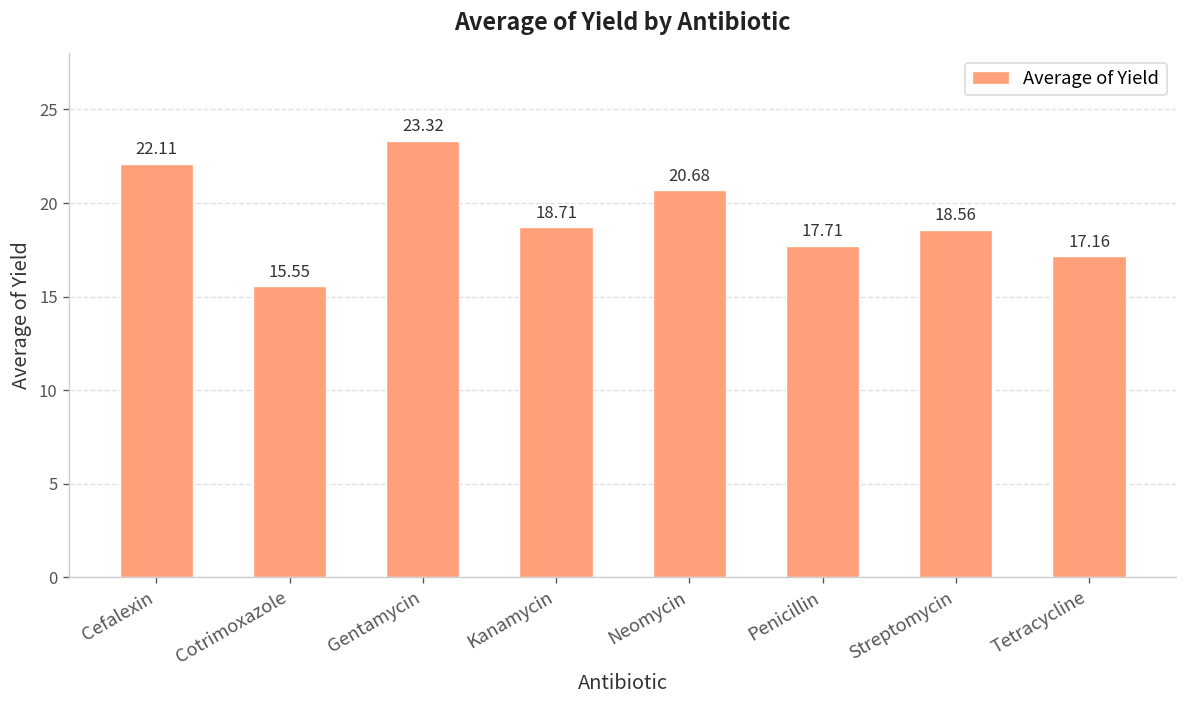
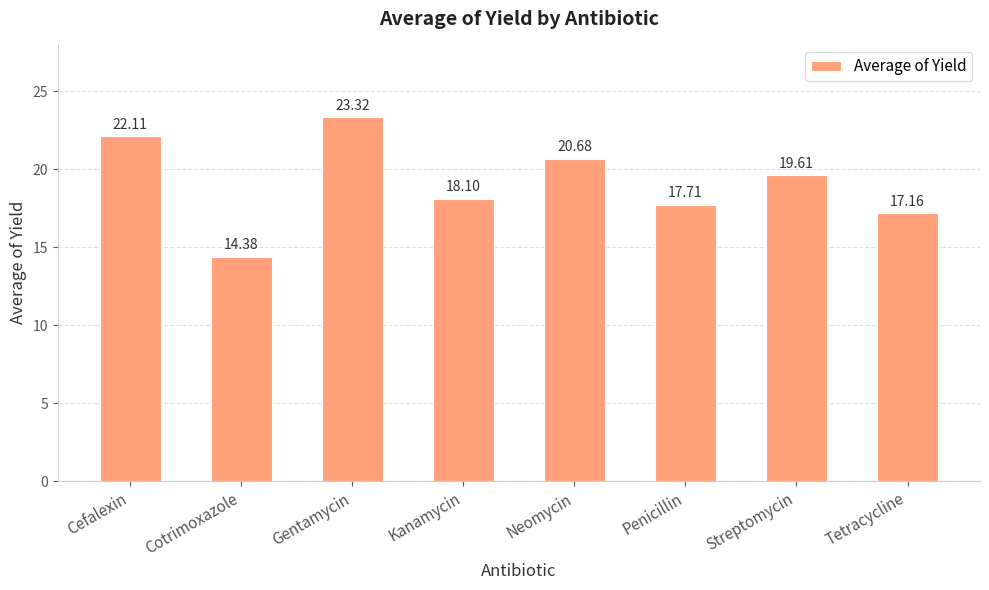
  {
    "Cefalexin": 22.11,
-   "Cotrimoxazole": 15.55,
+   "Cotrimoxazole": 14.38,
    "Gentamycin": 23.32,
-   "Kanamycin": 18.71,
+   "Kanamycin": 18.10,
    "Neomycin": 20.68,
    "Penicillin": 17.71,
-   "Streptomycin": 18.56,
+   "Streptomycin": 19.61,
    "Tetracycline": 17.16
  }
